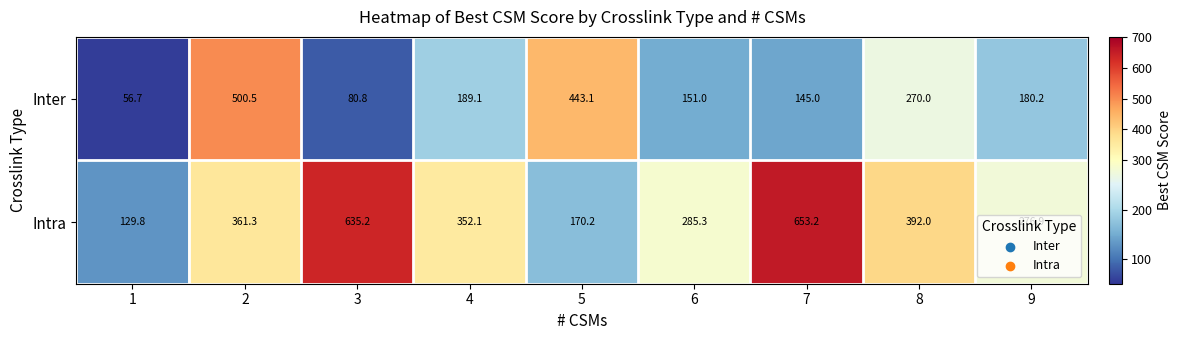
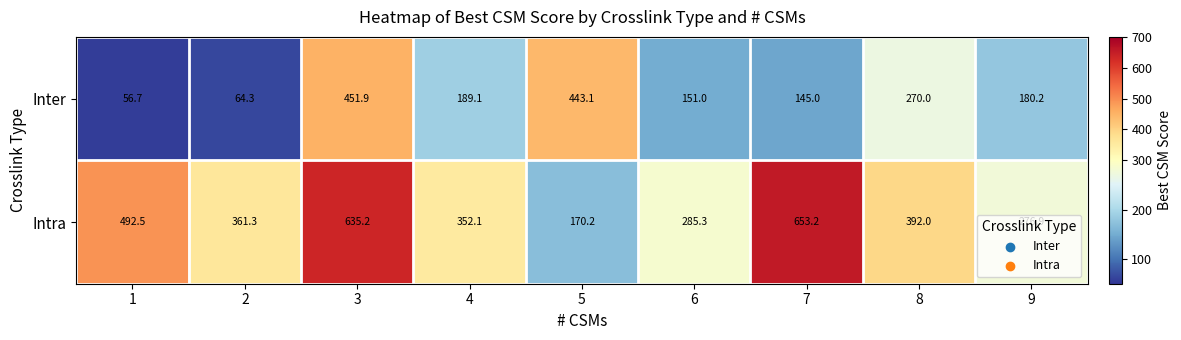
  {
    "Inter": {
      "1": 56.7,
-     "2": 500.5,
-     "3": 80.8,
+     "2": 64.3,
+     "3": 451.9,
      "4": 189.1,
      "5": 443.1,
      "6": 151.0,
      "7": 145.0,
      "8": 270.0,
      "9": 180.2
    },
    "Intra": {
-     "1": 129.8,
+     "1": 492.5,
      "2": 361.3,
      "3": 635.2,
      "4": 352.1,
      "5": 170.2,
      "6": 285.3,
      "7": 653.2,
      "8": 392.0
    }
  }
